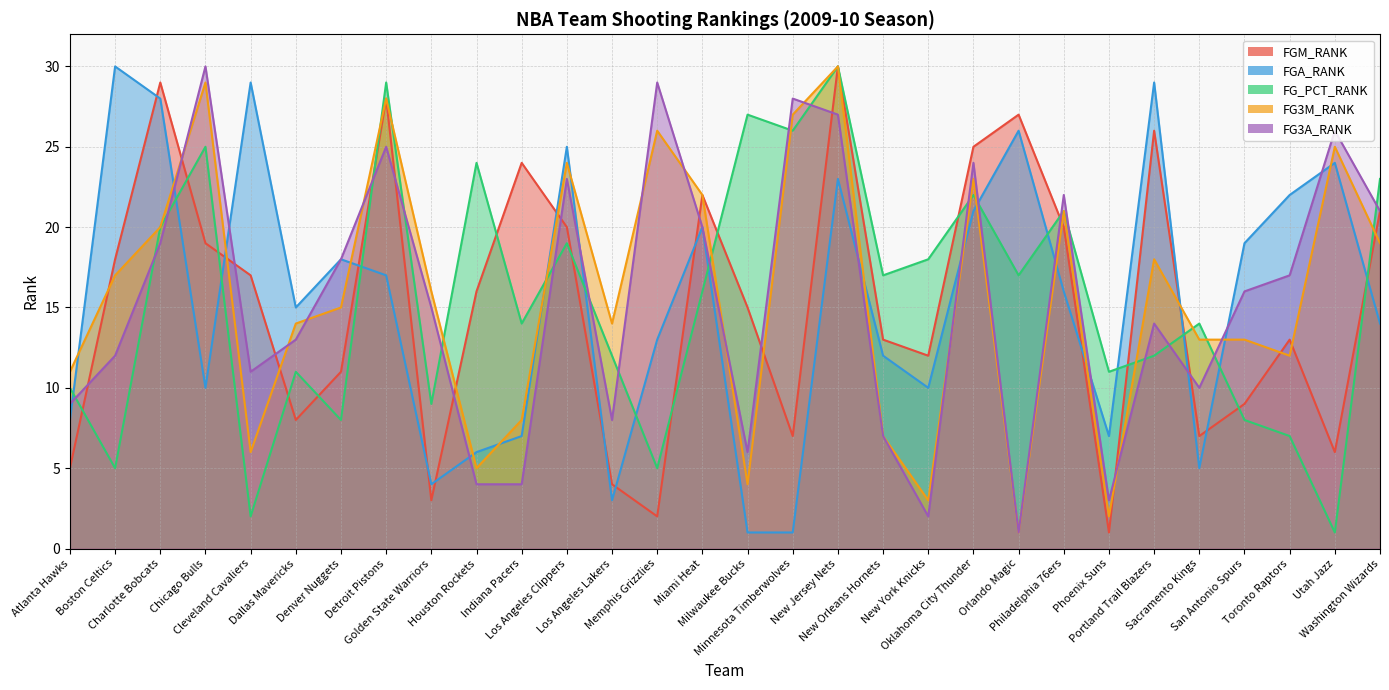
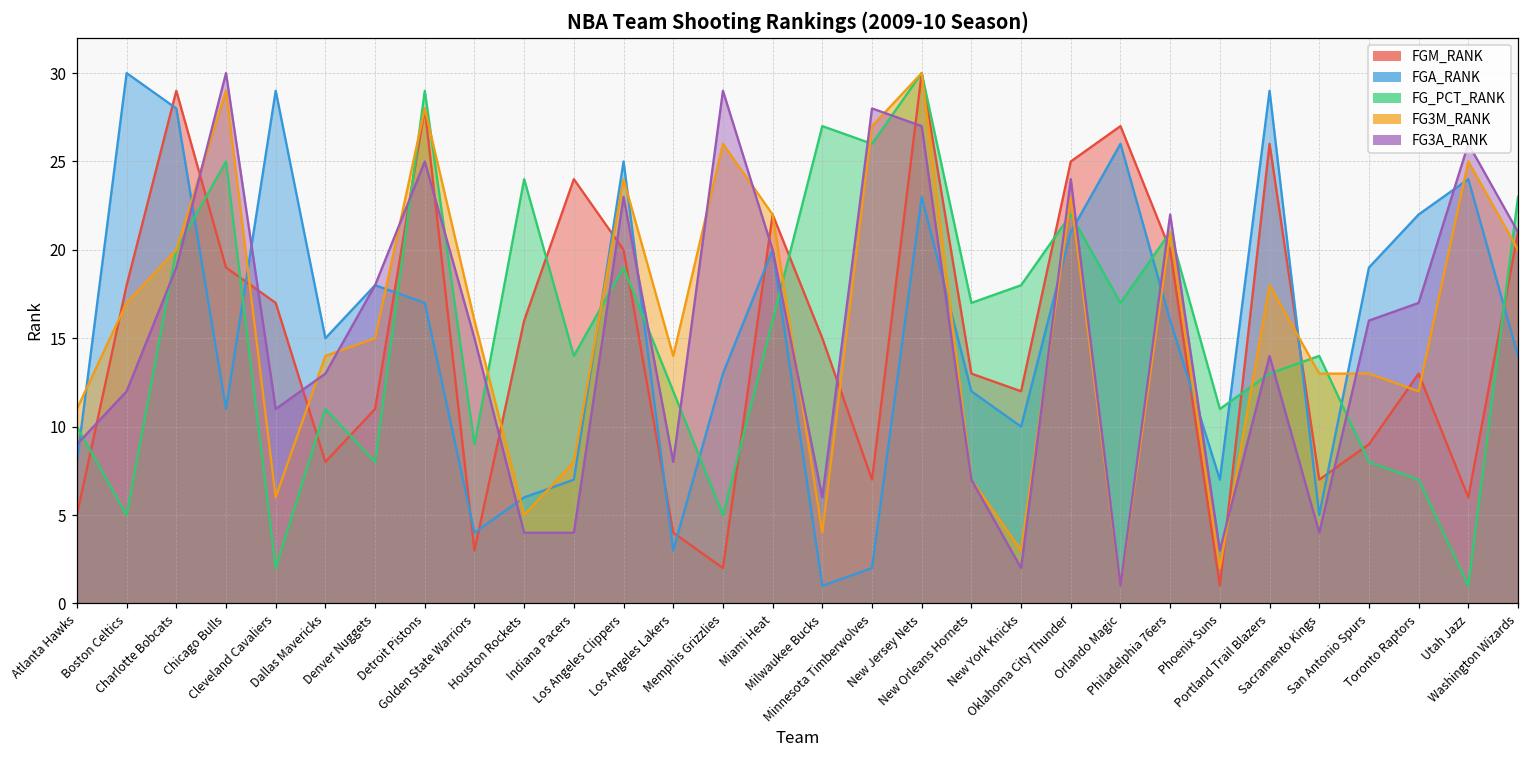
  {
    "FGM_RANK": {
      "Atlanta Hawks": 5,
      "Boston Celtics": 18,
      "Charlotte Bobcats": 29,
      "Chicago Bulls": 19,
      "Cleveland Cavaliers": 17,
      "Dallas Mavericks": 8,
      "Denver Nuggets": 11,
      "Golden State Warriors": 3,
      "Houston Rockets": 16,
      "Indiana Pacers": 24,
      "Los Angeles Clippers": 20,
      "Los Angeles Lakers": 4,
      "Memphis Grizzlies": 2,
      "Milwaukee Bucks": 15,
      "Minnesota Timberwolves": 7,
      "New Orleans Hornets": 13,
      "New York Knicks": 12,
      "Oklahoma City Thunder": 25,
      "Orlando Magic": 27,
      "Philadelphia 76ers": 20,
      "Phoenix Suns": 1,
      "Portland Trail Blazers": 26,
      "Sacramento Kings": 7,
      "San Antonio Spurs": 9,
      "Toronto Raptors": 13,
      "Utah Jazz": 6
    },
    "FGA_RANK": {
      "Atlanta Hawks": 8,
      "Boston Celtics": 30,
      "Charlotte Bobcats": 28,
-     "Chicago Bulls": 10,
+     "Chicago Bulls": 11,
      "Cleveland Cavaliers": 29,
      "Dallas Mavericks": 15,
      "Detroit Pistons": 17,
      "Golden State Warriors": 4,
      "Houston Rockets": 6,
      "Indiana Pacers": 7,
      "Los Angeles Clippers": 25,
      "Los Angeles Lakers": 3,
      "Memphis Grizzlies": 13,
      "Milwaukee Bucks": 1,
-     "Minnesota Timberwolves": 1,
+     "Minnesota Timberwolves": 2,
      "New Jersey Nets": 23,
      "New Orleans Hornets": 12,
      "New York Knicks": 10,
      "Oklahoma City Thunder": 21,
      "Orlando Magic": 26,
      "Philadelphia 76ers": 16,
      "Phoenix Suns": 7,
      "Portland Trail Blazers": 29,
      "Sacramento Kings": 5,
      "San Antonio Spurs": 19,
      "Toronto Raptors": 22,
      "Utah Jazz": 24,
      "Washington Wizards": 14
    },
    "FG_PCT_RANK": {
      "Atlanta Hawks": 10,
      "Boston Celtics": 5,
      "Chicago Bulls": 25,
      "Cleveland Cavaliers": 2,
      "Dallas Mavericks": 11,
      "Denver Nuggets": 8,
      "Detroit Pistons": 29,
      "Golden State Warriors": 9,
      "Houston Rockets": 24,
      "Indiana Pacers": 14,
      "Los Angeles Clippers": 19,
      "Los Angeles Lakers": 12,
      "Memphis Grizzlies": 5,
      "Miami Heat": 16,
      "Milwaukee Bucks": 27,
      "Minnesota Timberwolves": 26,
      "New Orleans Hornets": 17,
      "New York Knicks": 18,
      "Oklahoma City Thunder": 22,
      "Orlando Magic": 17,
      "Phoenix Suns": 11,
-     "Portland Trail Blazers": 12,
+     "Portland Trail Blazers": 13,
      "Sacramento Kings": 14,
      "San Antonio Spurs": 8,
      "Toronto Raptors": 7,
      "Utah Jazz": 1,
      "Washington Wizards": 23
    },
    "FG3M_RANK": {
      "Atlanta Hawks": 11,
      "Boston Celtics": 17,
      "Chicago Bulls": 29,
      "Cleveland Cavaliers": 6,
      "Dallas Mavericks": 14,
      "Denver Nuggets": 15,
      "Golden State Warriors": 16,
      "Houston Rockets": 5,
      "Indiana Pacers": 8,
      "Los Angeles Clippers": 24,
      "Los Angeles Lakers": 14,
      "Memphis Grizzlies": 26,
      "Milwaukee Bucks": 4,
      "Minnesota Timberwolves": 27,
      "New York Knicks": 3,
      "Oklahoma City Thunder": 23,
      "Phoenix Suns": 2,
      "Portland Trail Blazers": 18,
      "Sacramento Kings": 13,
      "San Antonio Spurs": 13,
      "Toronto Raptors": 12,
      "Utah Jazz": 25,
-     "Washington Wizards": 19
+     "Washington Wizards": 20
    },
    "FG3A_RANK": {
      "Atlanta Hawks": 9,
      "Boston Celtics": 12,
      "Charlotte Bobcats": 19,
      "Chicago Bulls": 30,
      "Cleveland Cavaliers": 11,
      "Dallas Mavericks": 13,
      "Detroit Pistons": 25,
      "Golden State Warriors": 15,
      "Houston Rockets": 4,
      "Indiana Pacers": 4,
      "Los Angeles Clippers": 23,
      "Los Angeles Lakers": 8,
      "Memphis Grizzlies": 29,
      "Milwaukee Bucks": 6,
      "Minnesota Timberwolves": 28,
      "New Jersey Nets": 27,
      "New York Knicks": 2,
      "Oklahoma City Thunder": 24,
      "Philadelphia 76ers": 22,
      "Phoenix Suns": 3,
      "Portland Trail Blazers": 14,
-     "Sacramento Kings": 10,
+     "Sacramento Kings": 4,
      "San Antonio Spurs": 16,
      "Toronto Raptors": 17
    }
  }
